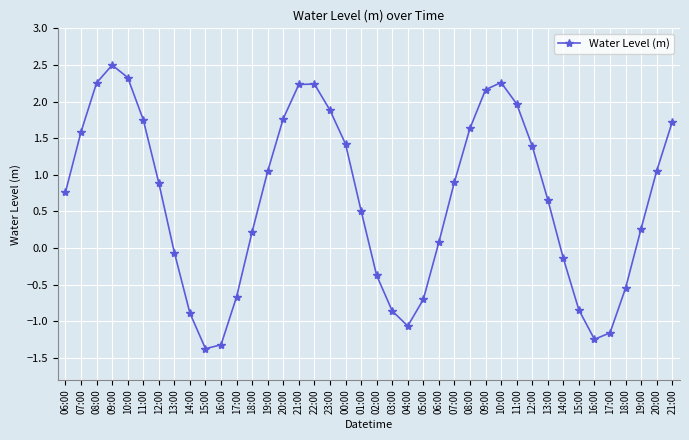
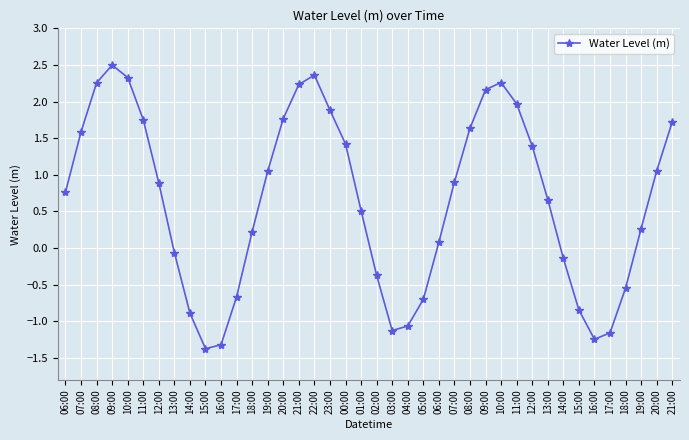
  {
-   "22:00": 2.2,
+   "22:00": 2.4,
    "23:00": 1.9,
    "00:00": 1.4,
    "01:00": 0.5,
    "02:00": -0.4,
-   "03:00": -0.9,
+   "03:00": -1.1,
    "04:00": -1.1,
    "05:00": -0.7
  }
